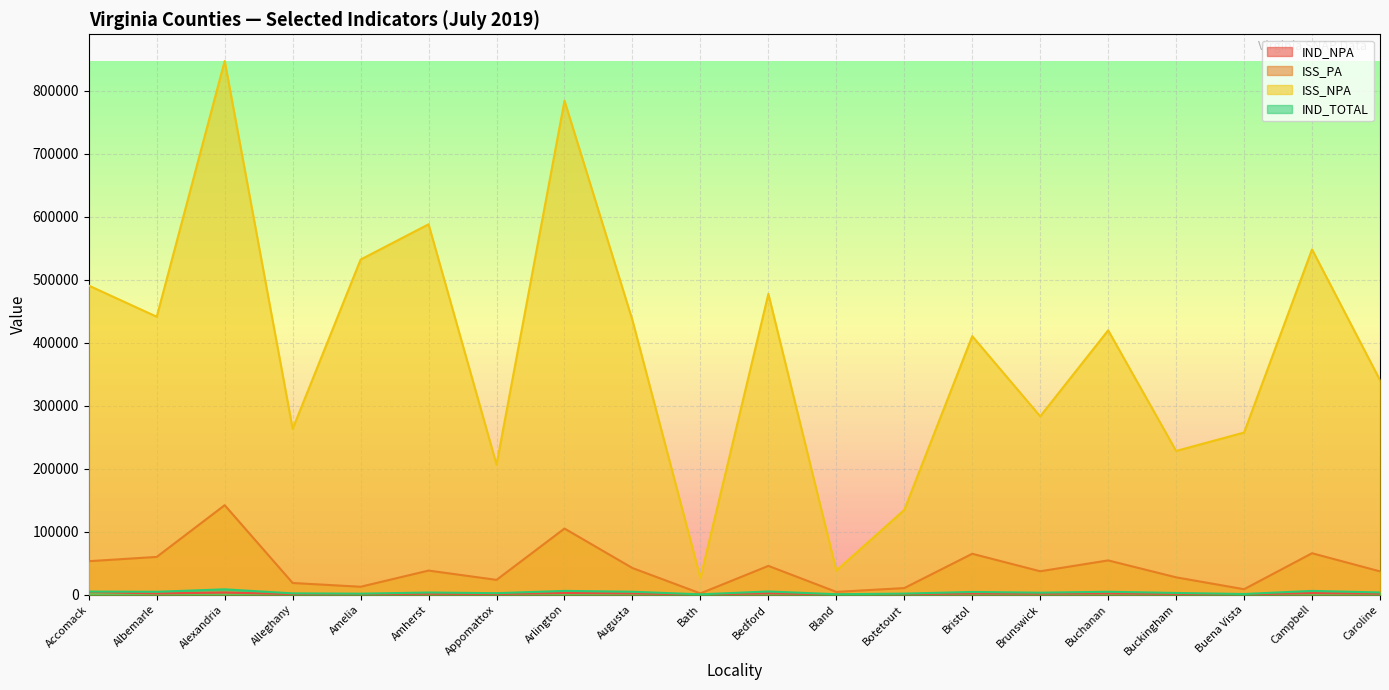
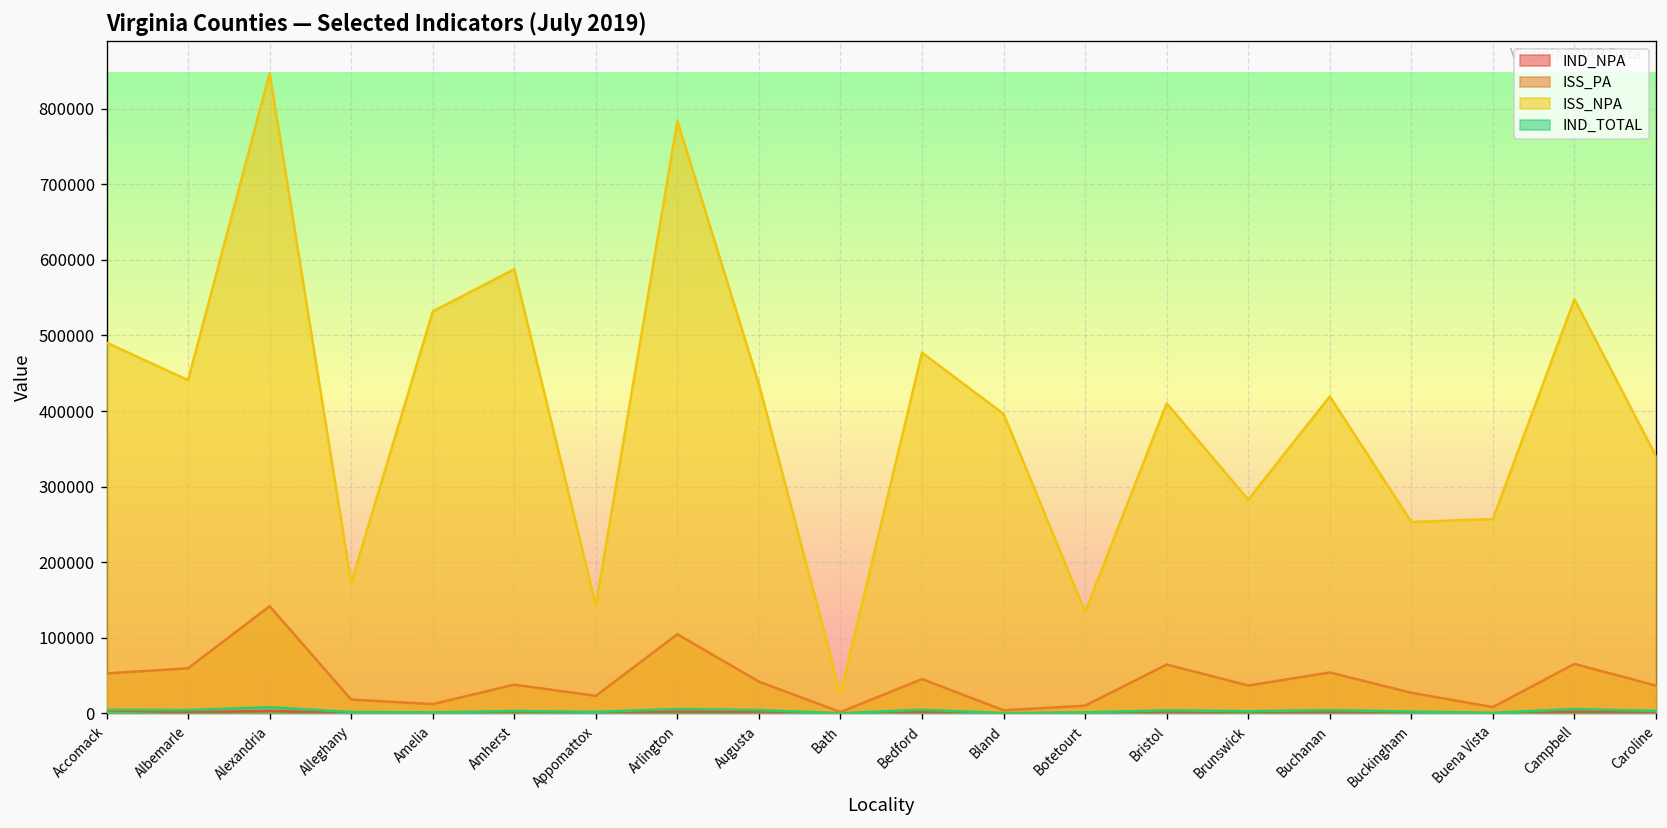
  {
    "ISS_NPA": {
      "Accomack": 490000,
      "Albemarle": 440000,
      "Alexandria": 850000,
-     "Alleghany": 260000,
+     "Alleghany": 170000,
      "Amelia": 530000,
      "Amherst": 590000,
-     "Appomattox": 210000,
+     "Appomattox": 140000,
      "Arlington": 780000,
      "Augusta": 440000,
      "Bath": 30000,
      "Bedford": 480000,
-     "Bland": 40000,
+     "Bland": 400000,
      "Botetourt": 130000,
      "Bristol": 410000,
      "Brunswick": 280000,
      "Buchanan": 420000,
-     "Buckingham": 230000,
+     "Buckingham": 250000,
      "Buena Vista": 260000,
      "Campbell": 550000,
      "Caroline": 340000
    },
    "IND_TOTAL": {
      "Alexandria": 10000
    }
  }
